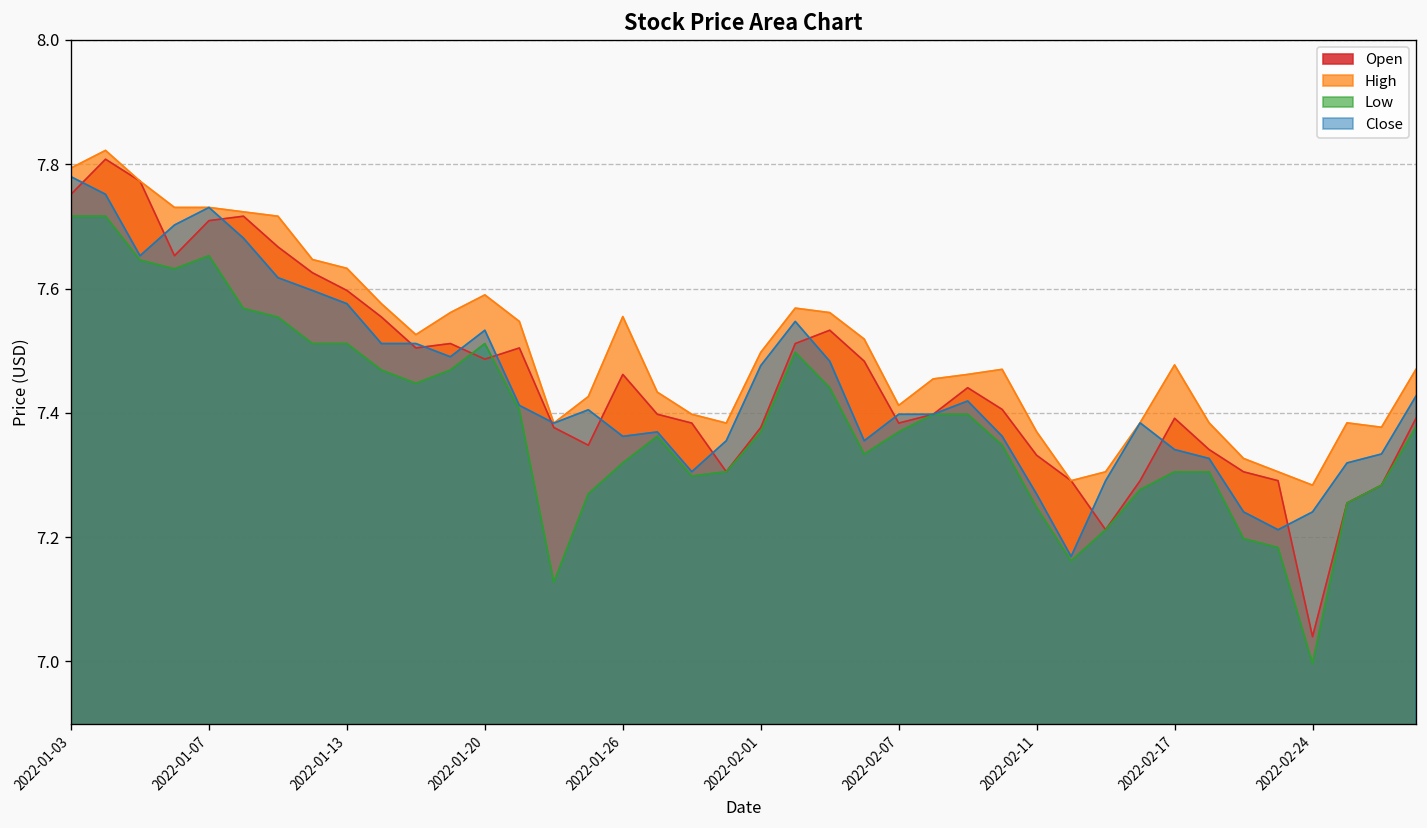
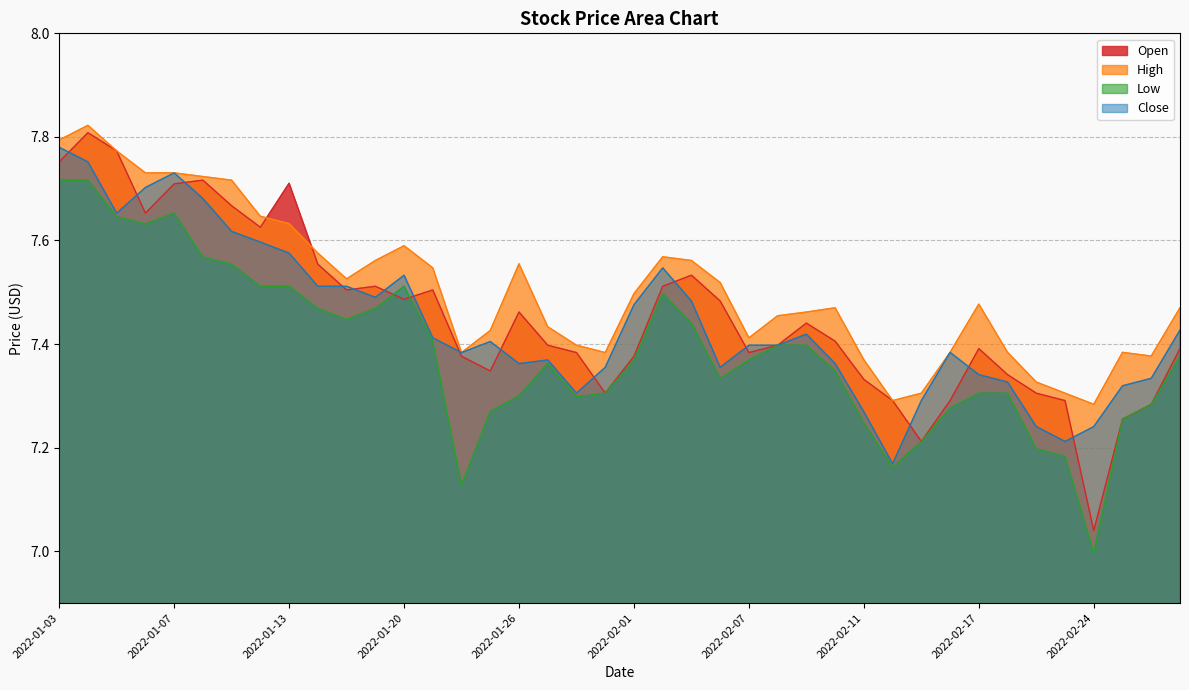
  {
    "Open": {
      "2022-01-03": 7.75,
      "2022-01-07": 7.71,
-     "2022-01-13": 7.60,
+     "2022-01-13": 7.71,
      "2022-01-20": 7.49,
      "2022-01-26": 7.46,
      "2022-02-01": 7.38,
      "2022-02-07": 7.38,
      "2022-02-11": 7.33,
      "2022-02-17": 7.39,
      "2022-02-24": 7.04
    },
    "High": {
      "2022-01-03": 7.79,
      "2022-01-13": 7.63,
      "2022-01-20": 7.59,
      "2022-01-26": 7.55,
      "2022-02-01": 7.50,
      "2022-02-07": 7.41,
      "2022-02-11": 7.37,
      "2022-02-17": 7.48,
      "2022-02-24": 7.28
    },
    "Low": {
      "2022-01-03": 7.72,
      "2022-01-07": 7.65,
      "2022-01-13": 7.51,
      "2022-01-20": 7.51,
-     "2022-01-26": 7.32,
+     "2022-01-26": 7.30,
      "2022-02-01": 7.37,
      "2022-02-07": 7.37,
      "2022-02-11": 7.25,
      "2022-02-17": 7.31,
      "2022-02-24": 7.00
    },
    "Close": {
      "2022-01-03": 7.78,
      "2022-01-13": 7.58,
      "2022-01-20": 7.53,
      "2022-01-26": 7.36,
      "2022-02-01": 7.48,
      "2022-02-07": 7.40,
      "2022-02-11": 7.27,
      "2022-02-17": 7.34,
      "2022-02-24": 7.24
    }
  }
